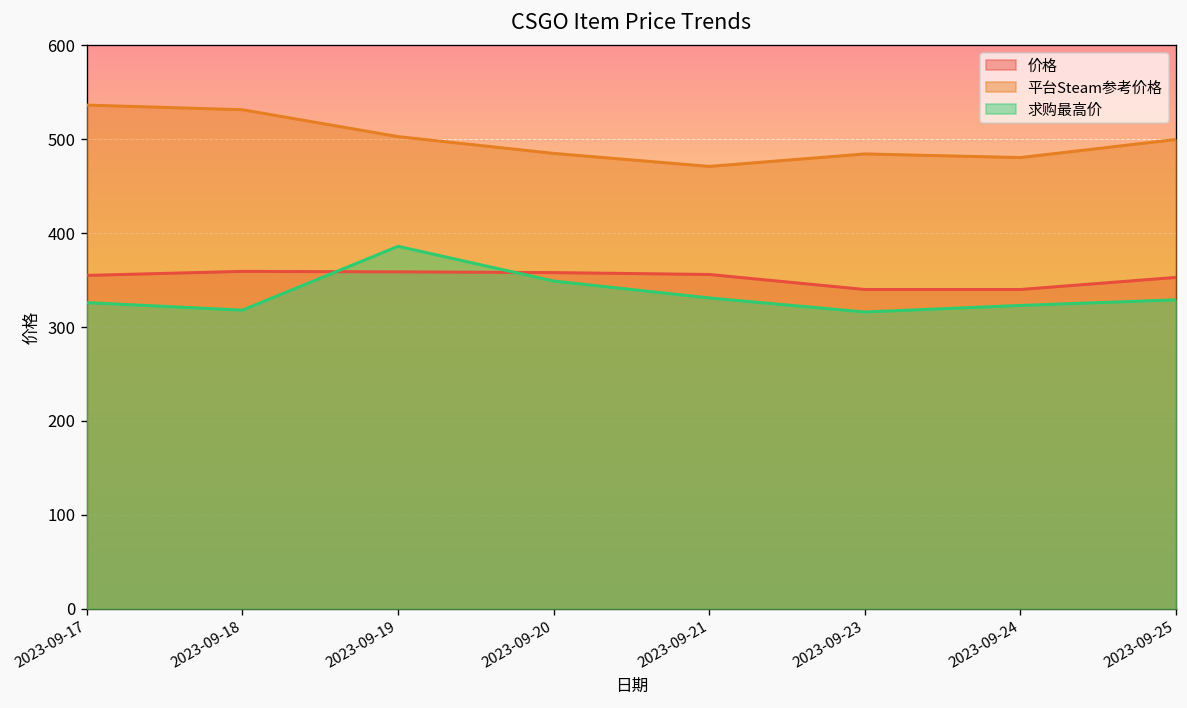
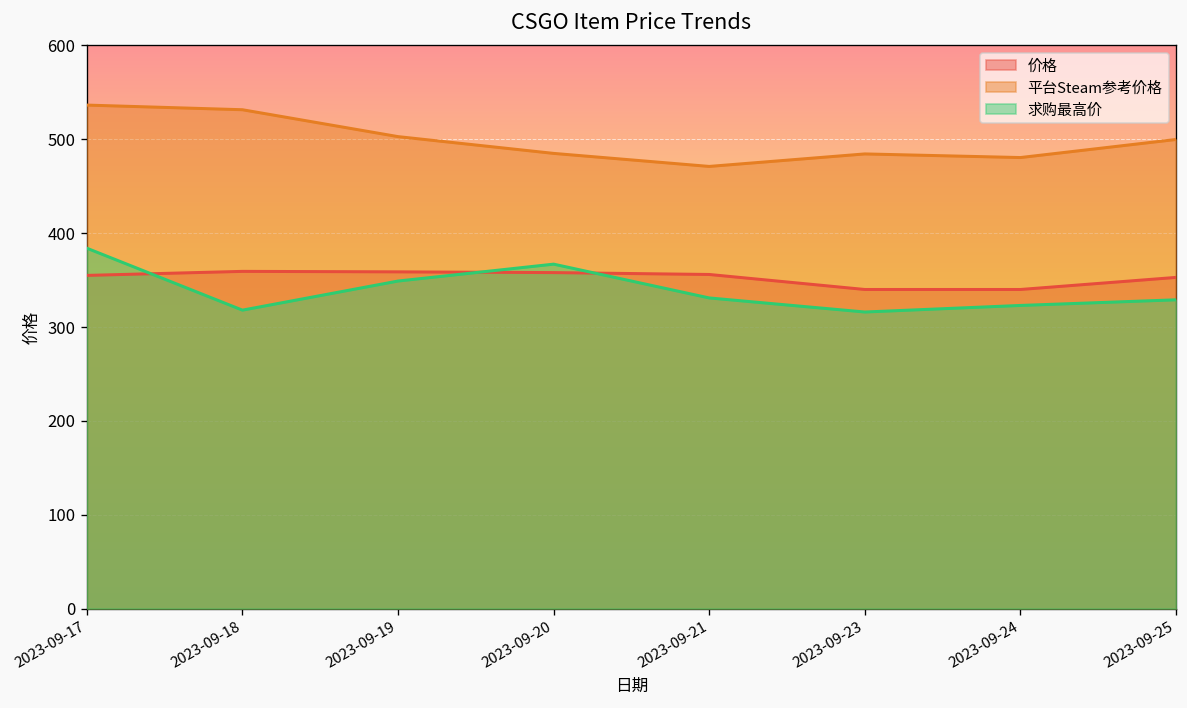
  {
    "求购最高价": {
-     "2023-09-17": 330,
+     "2023-09-17": 380,
      "2023-09-18": 320,
-     "2023-09-19": 390,
-     "2023-09-20": 350,
+     "2023-09-19": 350,
+     "2023-09-20": 370,
      "2023-09-21": 330,
      "2023-09-23": 320,
      "2023-09-24": 320,
      "2023-09-25": 330
    }
  }
